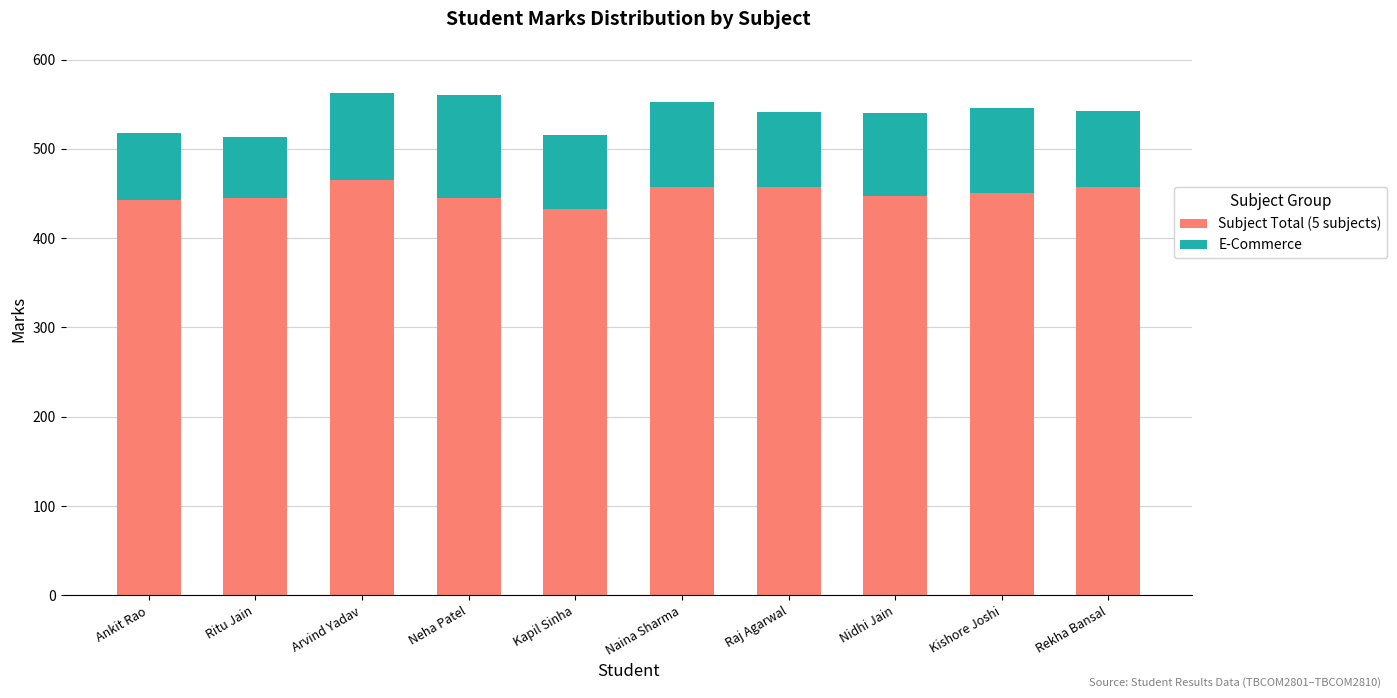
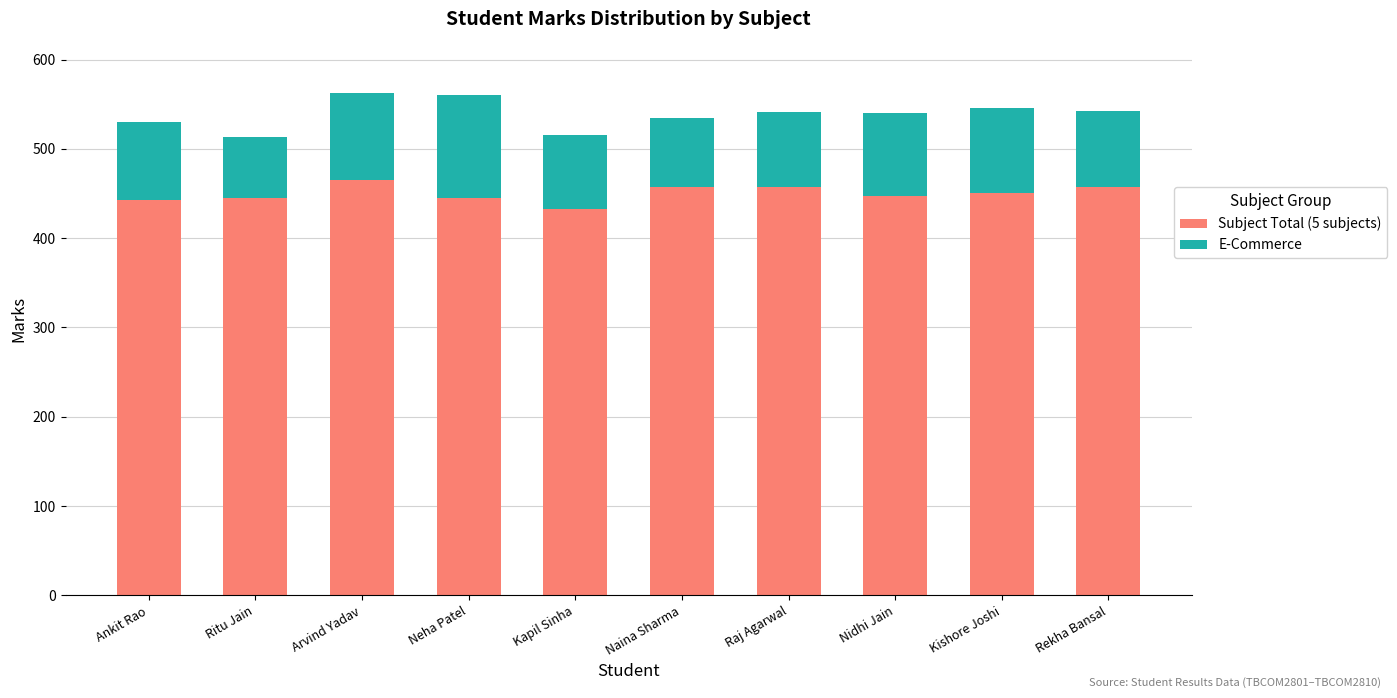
  {
    "Subject Total (5 subjects)": {
      "Ankit Rao": 440,
      "Ritu Jain": 450,
      "Arvind Yadav": 470,
      "Neha Patel": 450,
      "Kapil Sinha": 430,
      "Naina Sharma": 460,
      "Raj Agarwal": 460,
      "Nidhi Jain": 450,
      "Kishore Joshi": 450,
      "Rekha Bansal": 460
    },
    "E-Commerce": {
-     "Ankit Rao": 80,
+     "Ankit Rao": 90,
      "Ritu Jain": 70,
      "Arvind Yadav": 100,
      "Neha Patel": 120,
      "Kapil Sinha": 80,
-     "Naina Sharma": 100,
+     "Naina Sharma": 80,
      "Raj Agarwal": 80,
      "Nidhi Jain": 90,
      "Kishore Joshi": 100,
      "Rekha Bansal": 90
    }
  }
